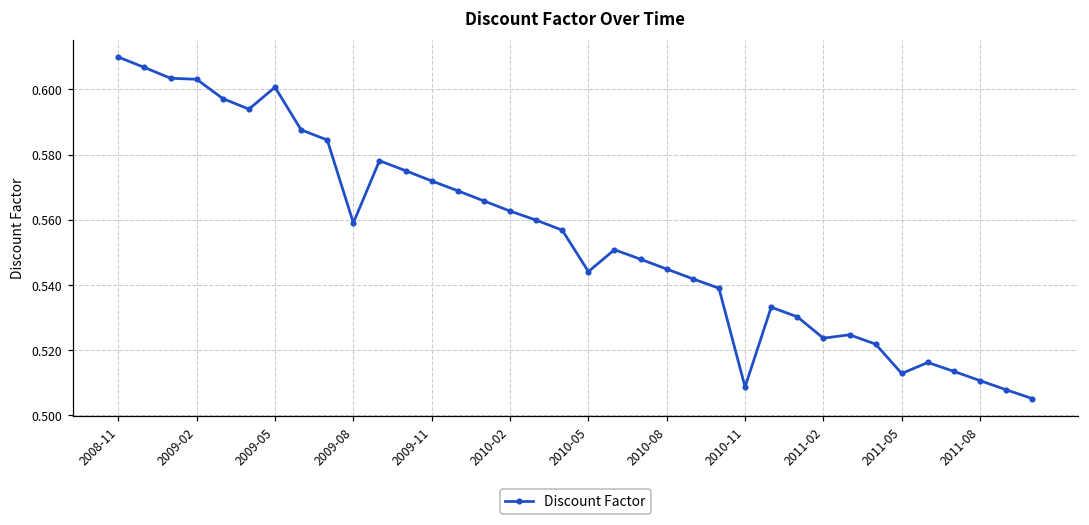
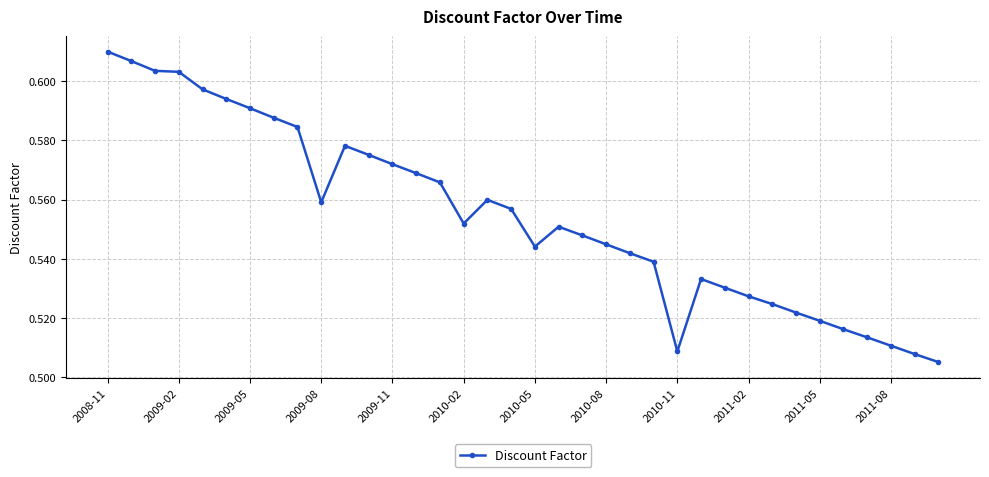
  {
    "2008-11": 0.610,
    "2009-02": 0.603,
-   "2009-05": 0.601,
+   "2009-05": 0.591,
    "2009-08": 0.559,
    "2009-11": 0.572,
-   "2010-02": 0.563,
+   "2010-02": 0.552,
    "2010-05": 0.544,
    "2010-08": 0.545,
    "2010-11": 0.509,
-   "2011-02": 0.524,
-   "2011-05": 0.513,
+   "2011-02": 0.527,
+   "2011-05": 0.519,
    "2011-08": 0.511
  }
